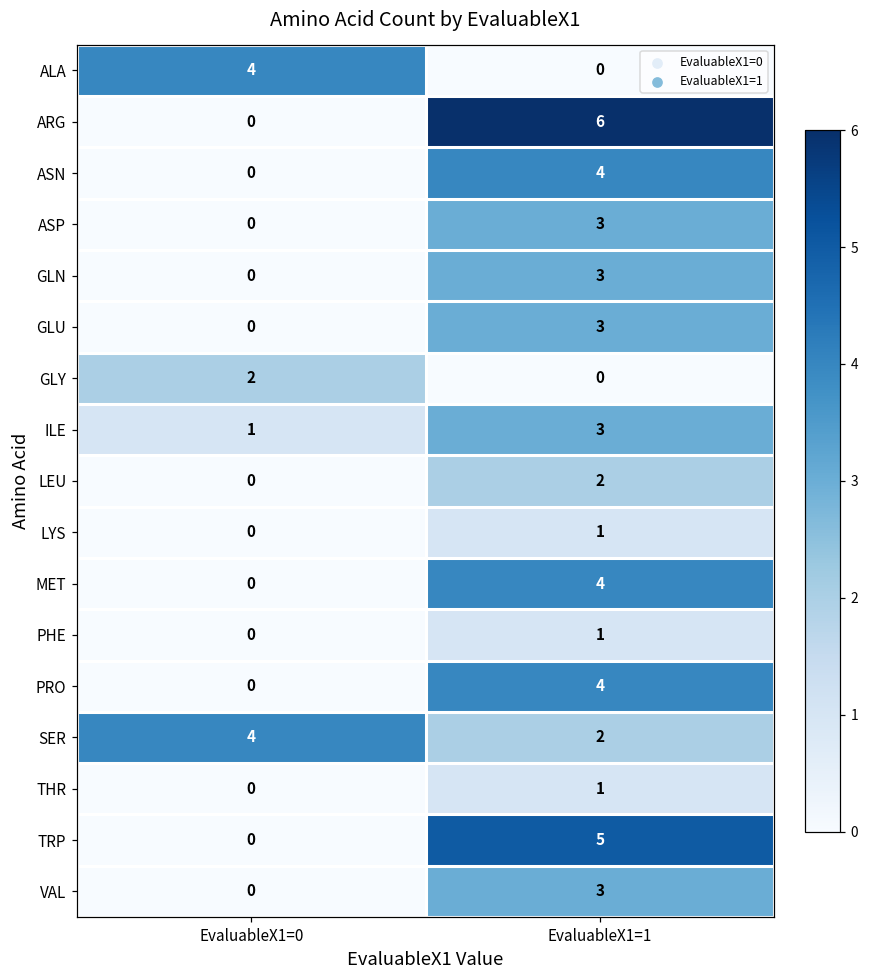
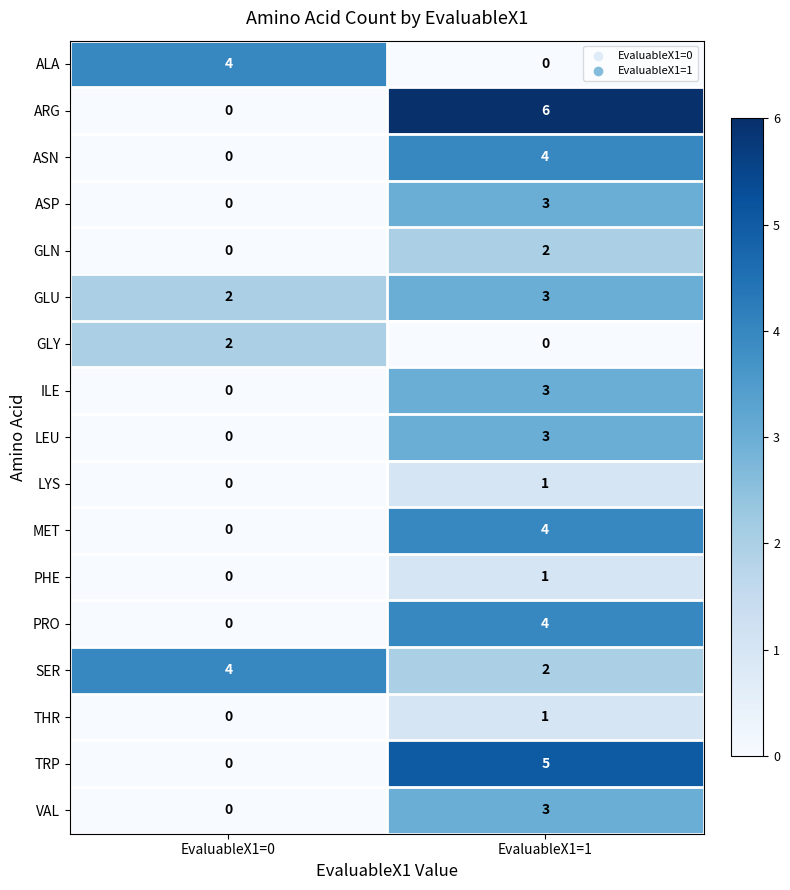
  {
    "ALA": {
      "EvaluableX1=0": 4,
      "EvaluableX1=1": 0
    },
    "ARG": {
      "EvaluableX1=0": 0,
      "EvaluableX1=1": 6
    },
    "ASN": {
      "EvaluableX1=0": 0,
      "EvaluableX1=1": 4
    },
    "ASP": {
      "EvaluableX1=0": 0,
      "EvaluableX1=1": 3
    },
    "GLN": {
      "EvaluableX1=0": 0,
-     "EvaluableX1=1": 3
+     "EvaluableX1=1": 2
    },
    "GLU": {
-     "EvaluableX1=0": 0,
+     "EvaluableX1=0": 2,
      "EvaluableX1=1": 3
    },
    "GLY": {
      "EvaluableX1=0": 2,
      "EvaluableX1=1": 0
    },
    "ILE": {
-     "EvaluableX1=0": 1,
+     "EvaluableX1=0": 0,
      "EvaluableX1=1": 3
    },
    "LEU": {
      "EvaluableX1=0": 0,
-     "EvaluableX1=1": 2
+     "EvaluableX1=1": 3
    },
    "LYS": {
      "EvaluableX1=0": 0,
      "EvaluableX1=1": 1
    },
    "MET": {
      "EvaluableX1=0": 0,
      "EvaluableX1=1": 4
    },
    "PHE": {
      "EvaluableX1=0": 0,
      "EvaluableX1=1": 1
    },
    "PRO": {
      "EvaluableX1=0": 0,
      "EvaluableX1=1": 4
    },
    "SER": {
      "EvaluableX1=0": 4,
      "EvaluableX1=1": 2
    },
    "THR": {
      "EvaluableX1=0": 0,
      "EvaluableX1=1": 1
    },
    "TRP": {
      "EvaluableX1=0": 0,
      "EvaluableX1=1": 5
    },
    "VAL": {
      "EvaluableX1=0": 0,
      "EvaluableX1=1": 3
    }
  }
